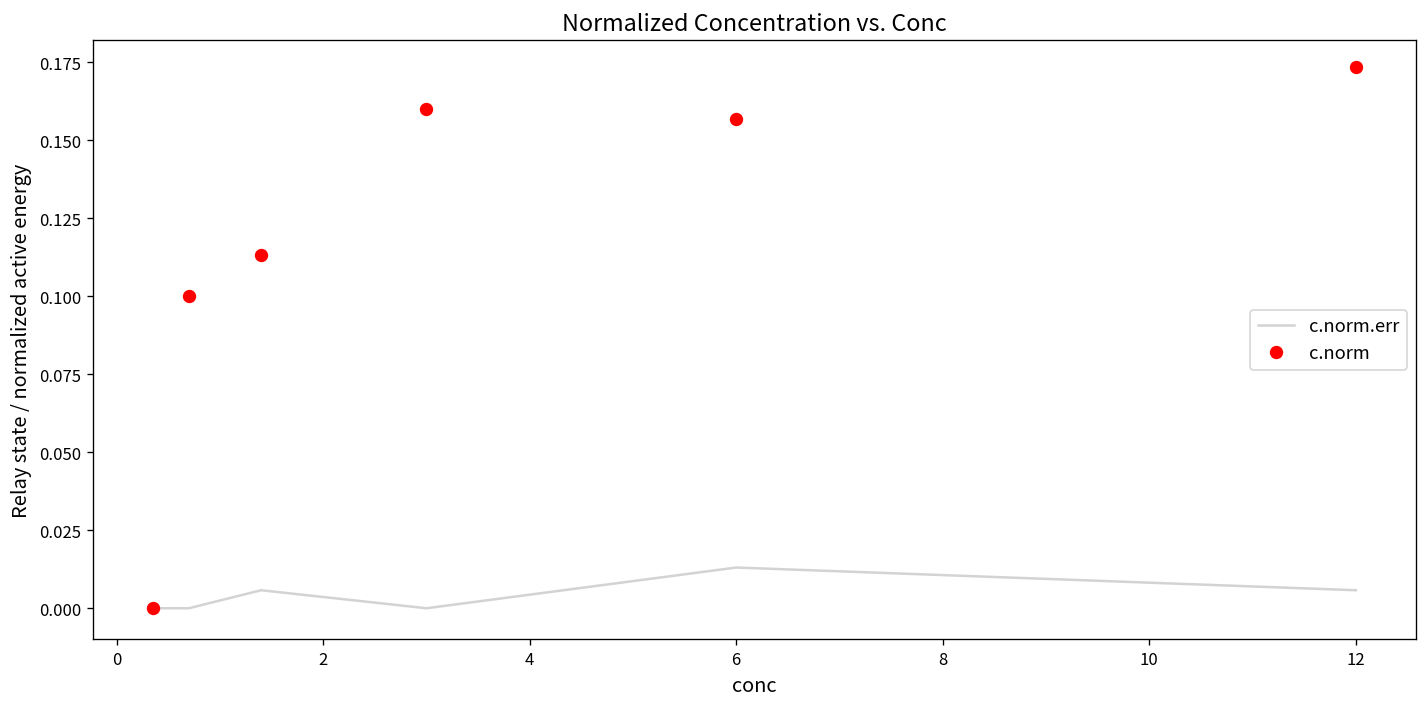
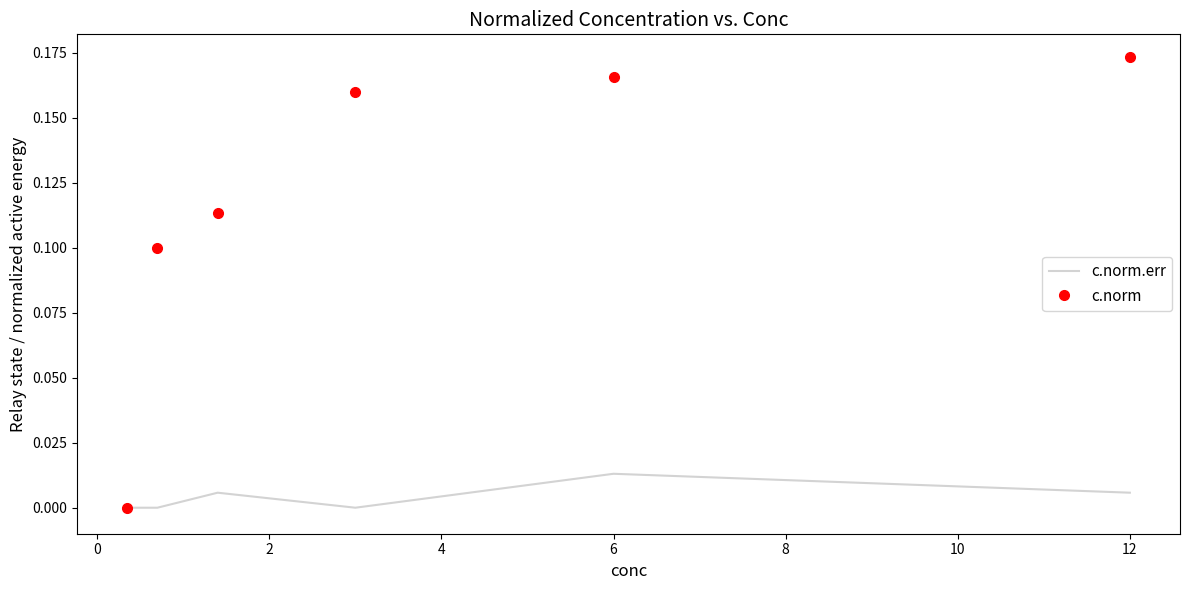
  {
    "c.norm.err": {
      "6": 0.013,
      "12": 0.006
    },
    "c.norm": {
-     "6": 0.157,
+     "6": 0.165,
      "12": 0.173
    }
  }
